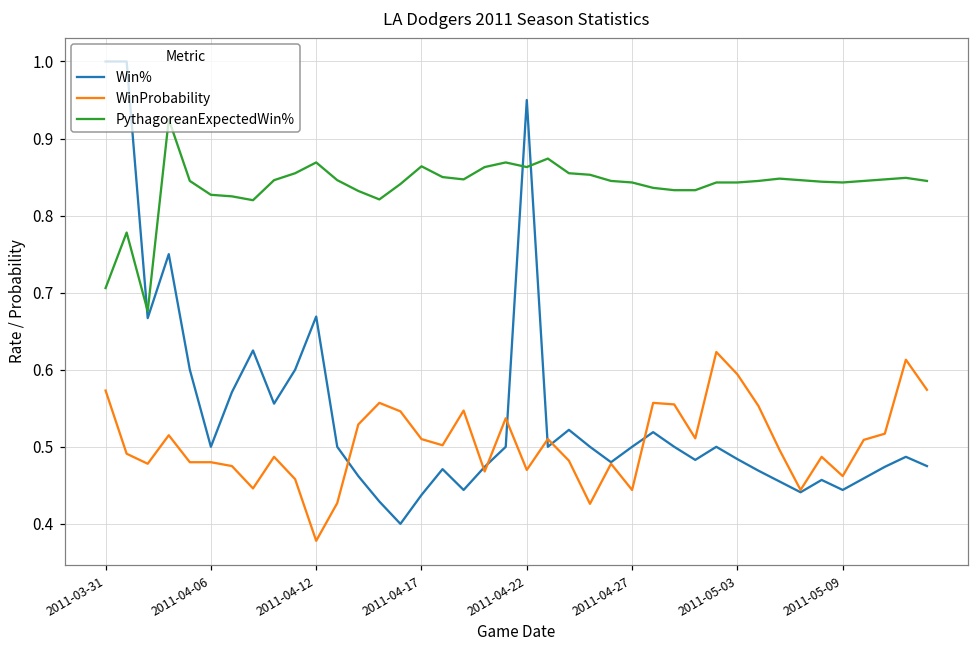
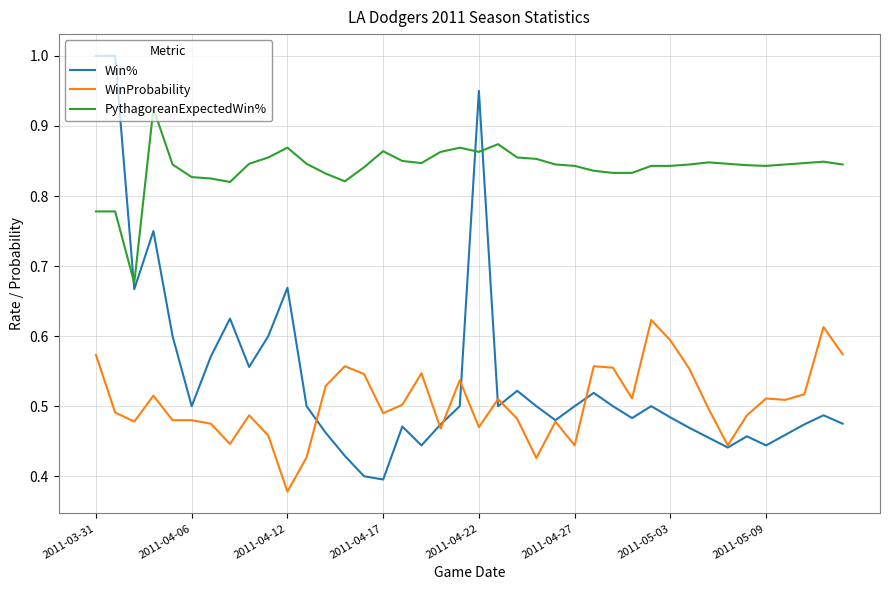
  {
    "Win%": {
      "2011-04-06": 0.50,
      "2011-04-12": 0.67,
-     "2011-04-17": 0.44,
+     "2011-04-17": 0.40,
      "2011-04-22": 0.95,
      "2011-04-27": 0.50,
      "2011-05-03": 0.48,
      "2011-05-09": 0.44
    },
    "WinProbability": {
      "2011-03-31": 0.57,
      "2011-04-06": 0.48,
      "2011-04-12": 0.38,
-     "2011-04-17": 0.51,
+     "2011-04-17": 0.49,
      "2011-04-22": 0.47,
      "2011-04-27": 0.44,
      "2011-05-03": 0.59,
-     "2011-05-09": 0.46
+     "2011-05-09": 0.51
    },
    "PythagoreanExpectedWin%": {
-     "2011-03-31": 0.71,
+     "2011-03-31": 0.78,
      "2011-04-06": 0.83,
      "2011-04-12": 0.87,
      "2011-04-17": 0.86,
      "2011-04-22": 0.86,
      "2011-04-27": 0.84,
      "2011-05-03": 0.84,
      "2011-05-09": 0.84
    }
  }
